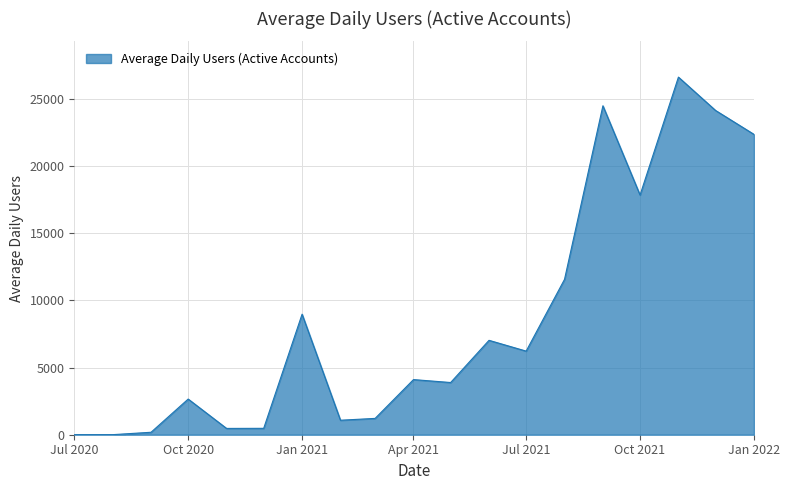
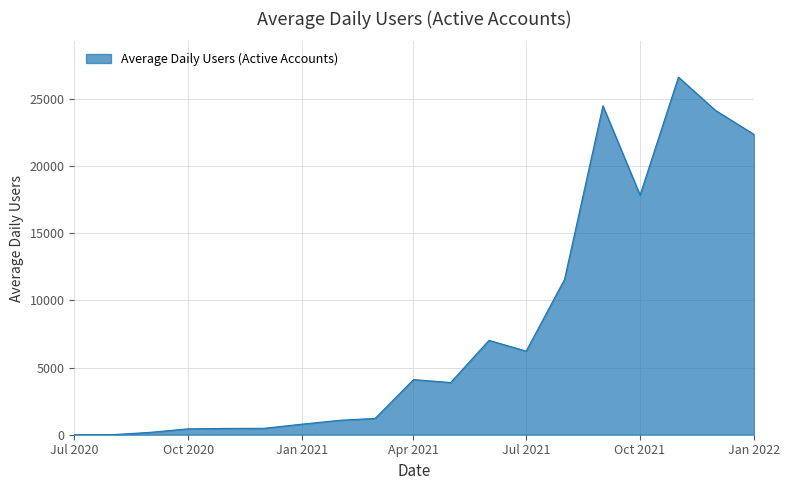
  {
    "Jul 2020": 0,
-   "Oct 2020": 2700,
-   "Jan 2021": 9000,
+   "Oct 2020": 400,
+   "Jan 2021": 800,
    "Apr 2021": 4100,
    "Jul 2021": 6200,
    "Oct 2021": 17800,
    "Jan 2022": 22400
  }
